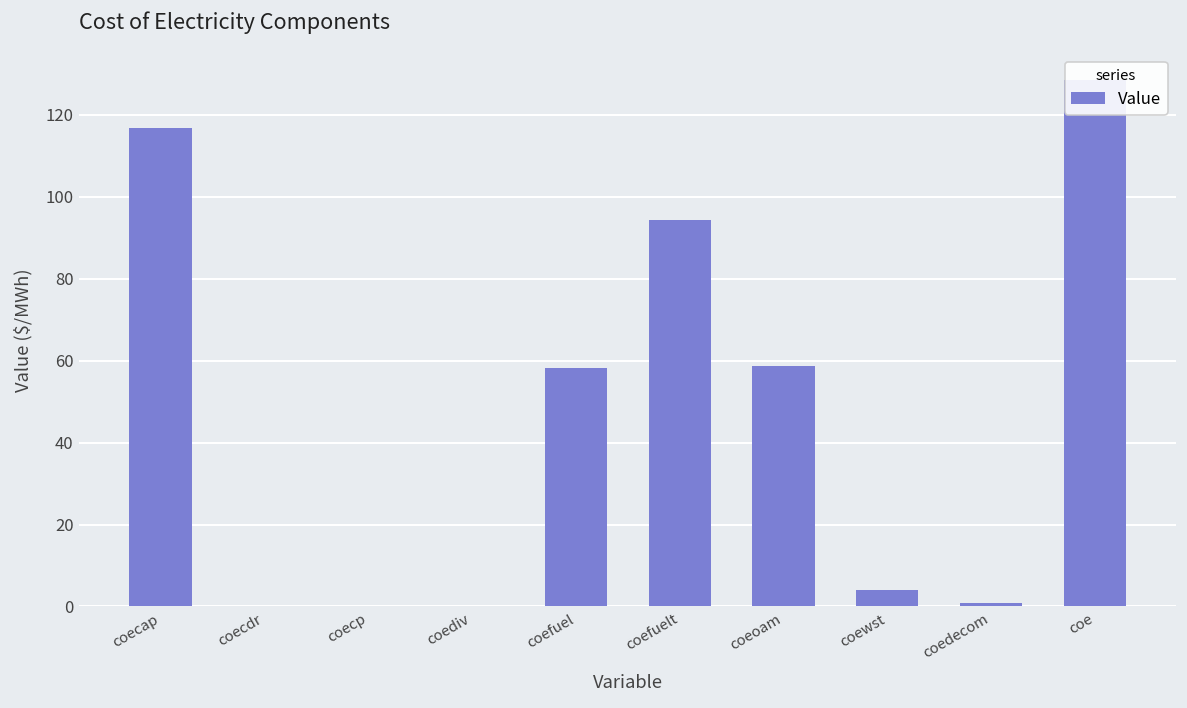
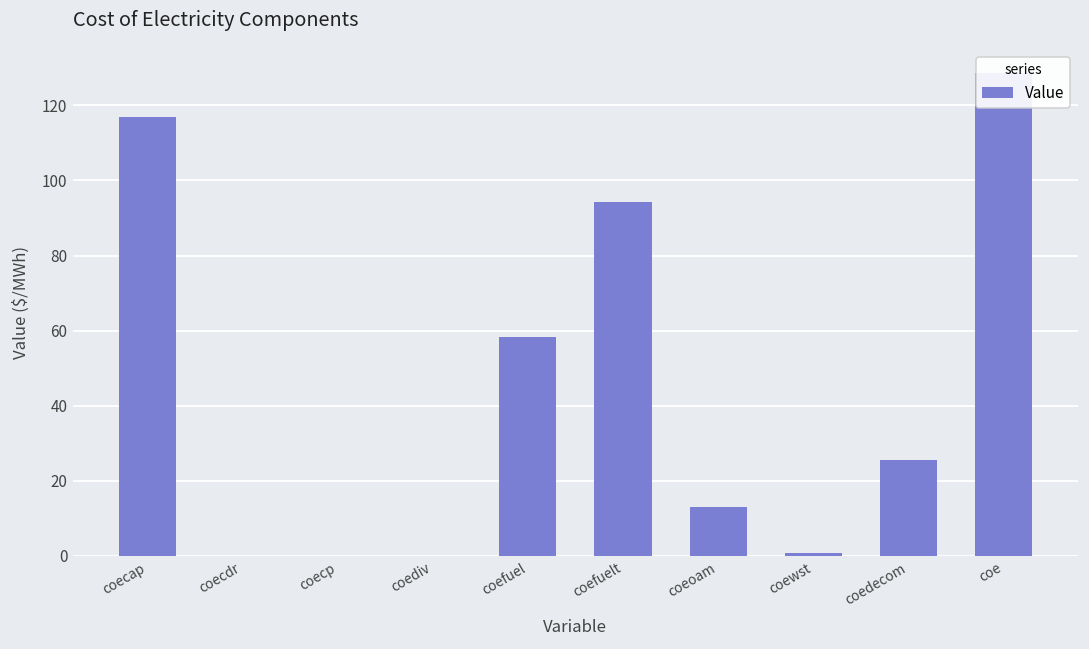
  {
    "coecap": 117,
    "coecdr": 0,
    "coecp": 0,
    "coediv": 0,
    "coefuel": 58,
    "coefuelt": 94,
-   "coeoam": 59,
-   "coewst": 4,
-   "coedecom": 1
+   "coeoam": 13,
+   "coewst": 1,
+   "coedecom": 26
  }
